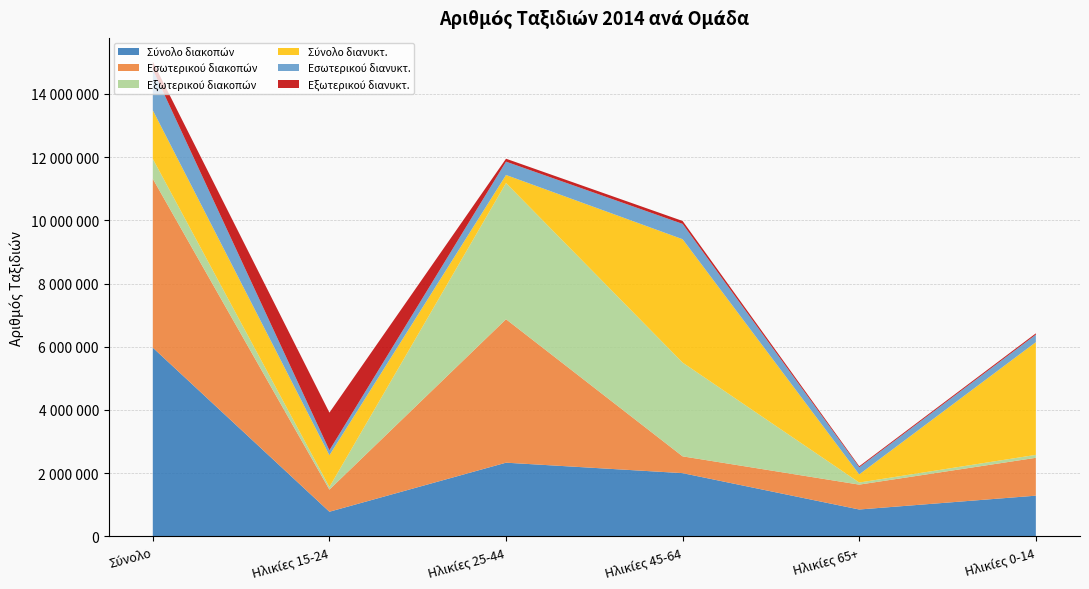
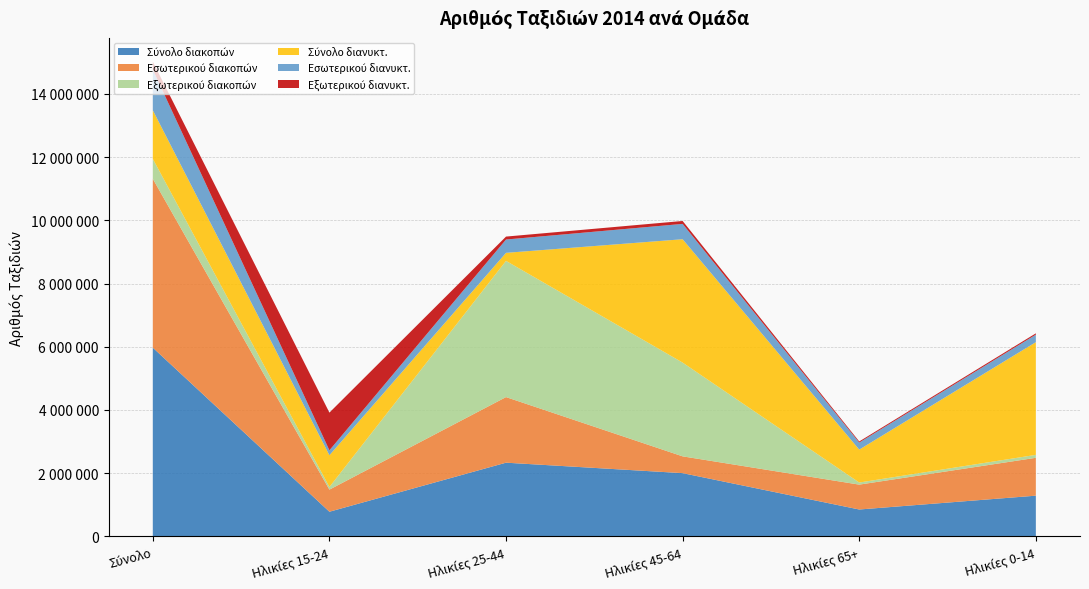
  {
    "Εσωτερικού διακοπών": {
      "Σύνολο": 5300000,
      "Ηλικίες 15-24": 700000,
-     "Ηλικίες 25-44": 4500000,
+     "Ηλικίες 25-44": 2100000,
      "Ηλικίες 45-64": 500000,
      "Ηλικίες 0-14": 1200000
    },
    "Εξωτερικού διακοπών": {
      "Σύνολο": 600000,
      "Ηλικίες 15-24": 100000,
      "Ηλικίες 25-44": 4300000,
      "Ηλικίες 45-64": 3000000,
      "Ηλικίες 0-14": 100000
    },
    "Σύνολο διανυκτ.": {
      "Σύνολο": 1500000,
      "Ηλικίες 15-24": 1000000,
      "Ηλικίες 25-44": 300000,
      "Ηλικίες 45-64": 3900000,
-     "Ηλικίες 65+": 300000,
+     "Ηλικίες 65+": 1000000,
      "Ηλικίες 0-14": 3600000
    },
    "Εξωτερικού διανυκτ.": {
      "Ηλικίες 15-24": 1200000,
      "Ηλικίες 25-44": 100000,
      "Ηλικίες 45-64": 100000
    }
  }
